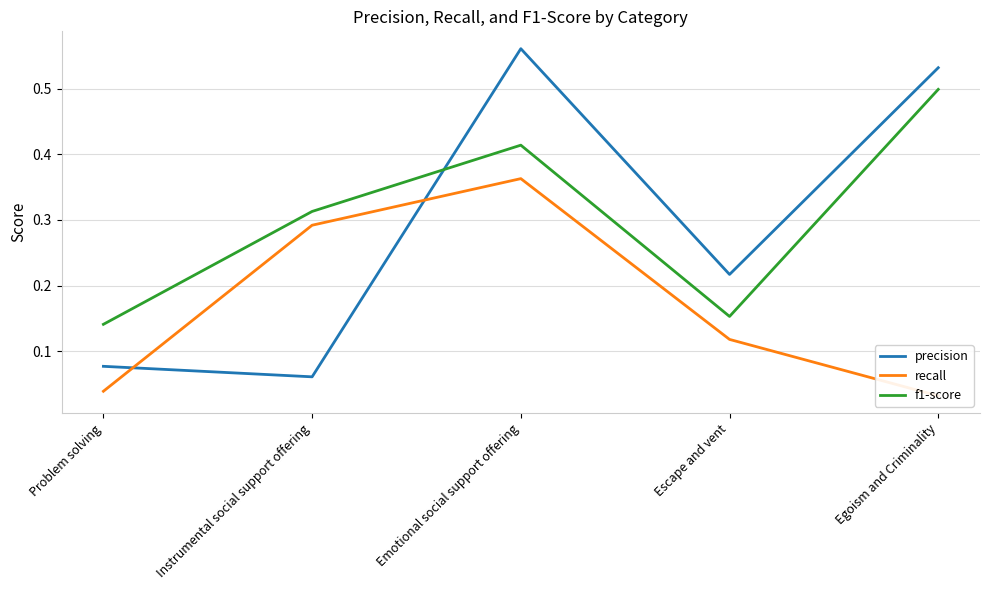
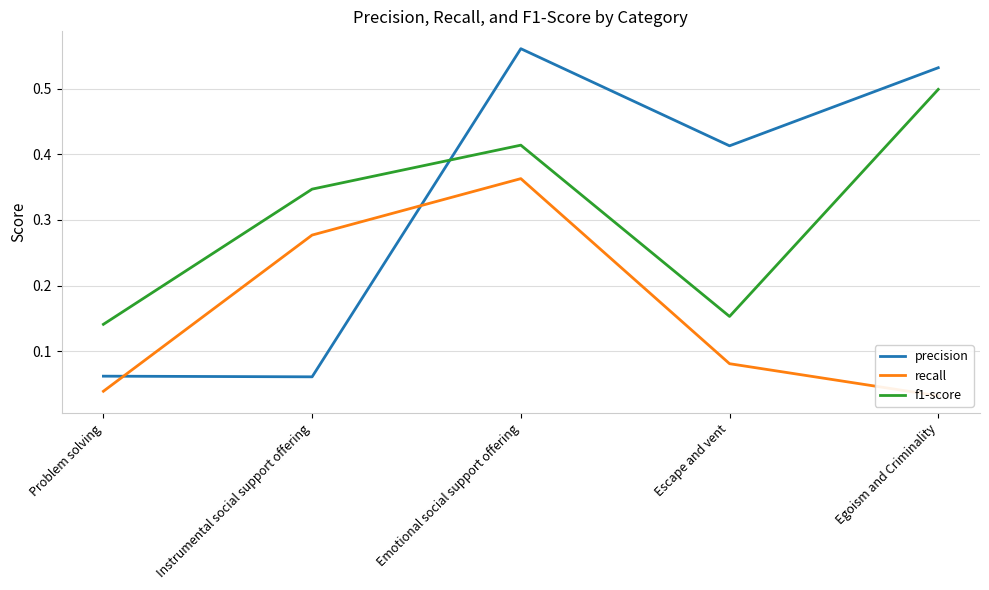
  {
    "precision": {
-     "Problem solving": 0.08,
+     "Problem solving": 0.06,
      "Instrumental social support offering": 0.06,
      "Emotional social support offering": 0.56,
-     "Escape and vent": 0.22,
+     "Escape and vent": 0.41,
      "Egoism and Criminality": 0.53
    },
    "recall": {
      "Problem solving": 0.04,
-     "Instrumental social support offering": 0.29,
+     "Instrumental social support offering": 0.28,
      "Emotional social support offering": 0.36,
-     "Escape and vent": 0.12
+     "Escape and vent": 0.08
    },
    "f1-score": {
      "Problem solving": 0.14,
-     "Instrumental social support offering": 0.31,
+     "Instrumental social support offering": 0.35,
      "Emotional social support offering": 0.41,
      "Escape and vent": 0.15,
      "Egoism and Criminality": 0.50
    }
  }
